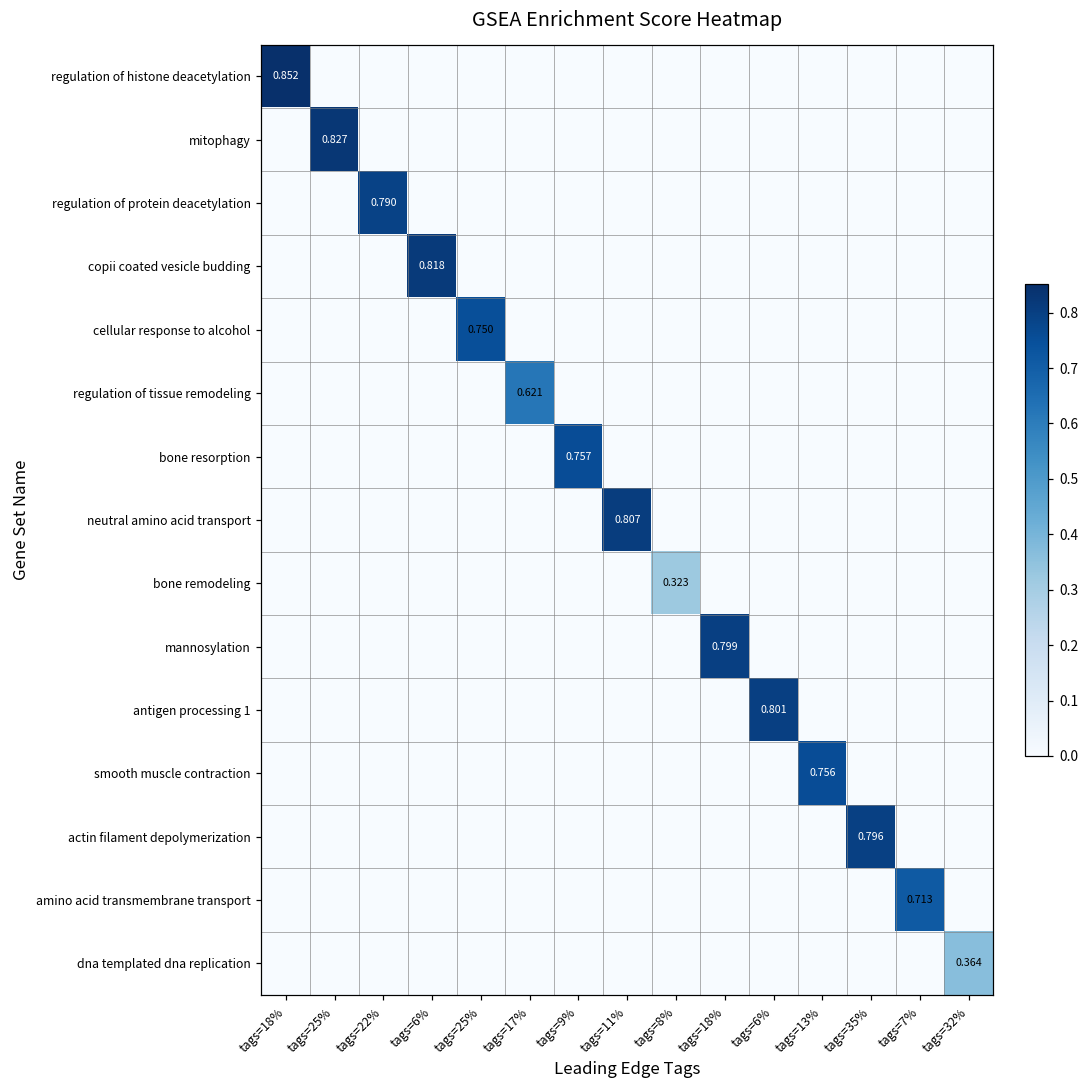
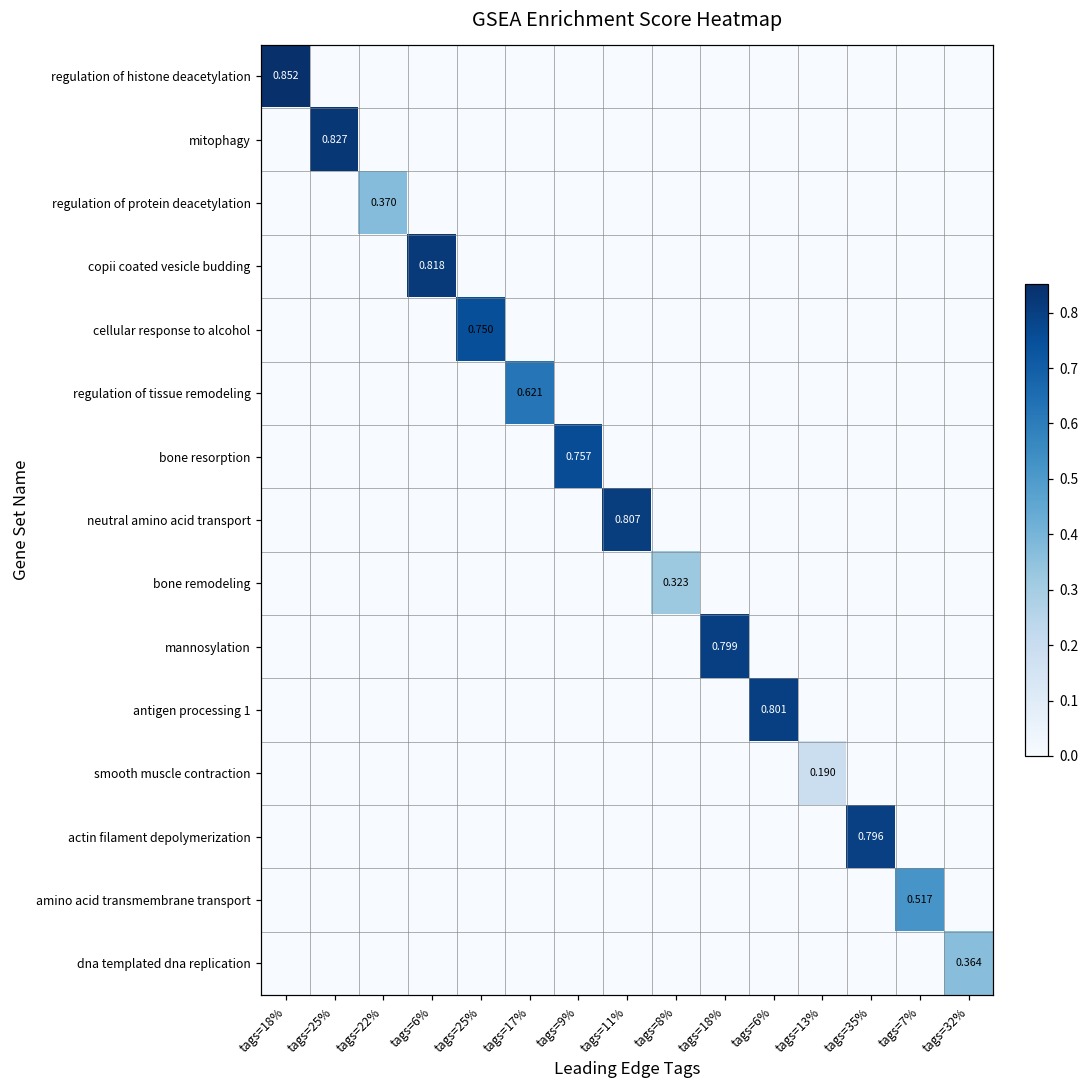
  {
    "regulation of protein deacetylation": {
-     "tags=22%": 0.790
+     "tags=22%": 0.370
    },
    "regulation of tissue remodeling": {
      "tags=17%": 0.621
    },
    "bone resorption": {
      "tags=9%": 0.757
    },
    "neutral amino acid transport": {
      "tags=11%": 0.807
    },
    "bone remodeling": {
      "tags=8%": 0.323
    },
    "smooth muscle contraction": {
-     "tags=13%": 0.756
+     "tags=13%": 0.190
    },
    "actin filament depolymerization": {
      "tags=35%": 0.796
    },
    "amino acid transmembrane transport": {
-     "tags=7%": 0.713
+     "tags=7%": 0.517
    },
    "dna templated dna replication": {
      "tags=32%": 0.364
    }
  }
